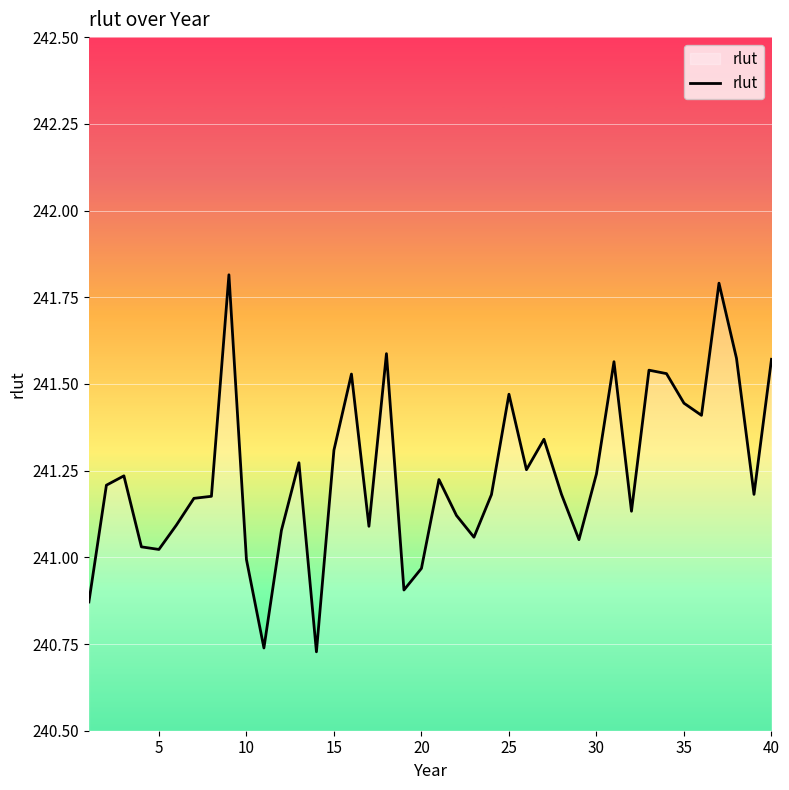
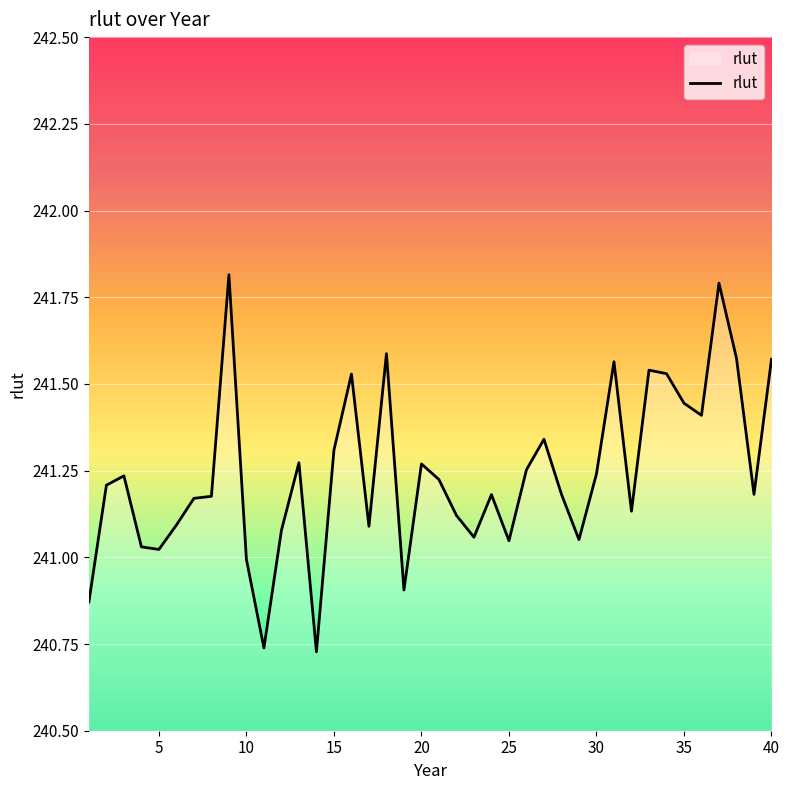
  {
    "5": 241.02,
    "10": 240.99,
    "15": 241.31,
-   "20": 240.97,
-   "25": 241.47,
+   "20": 241.27,
+   "25": 241.05,
    "30": 241.24,
    "35": 241.44,
    "40": 241.57
  }
